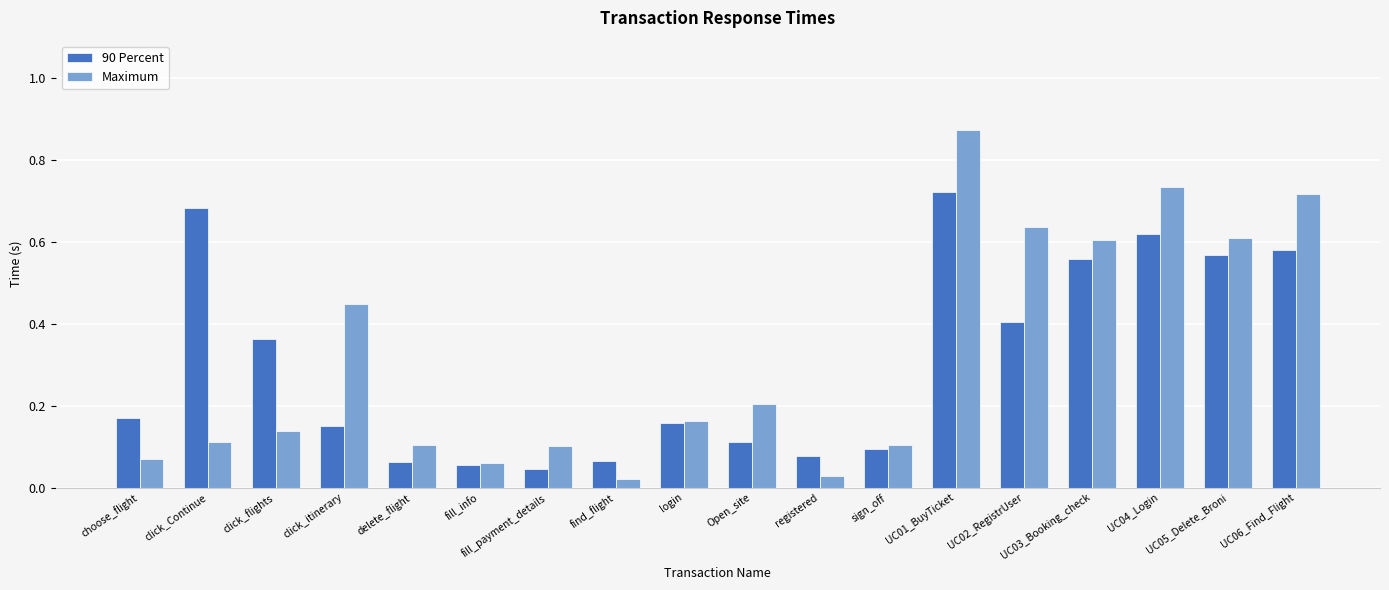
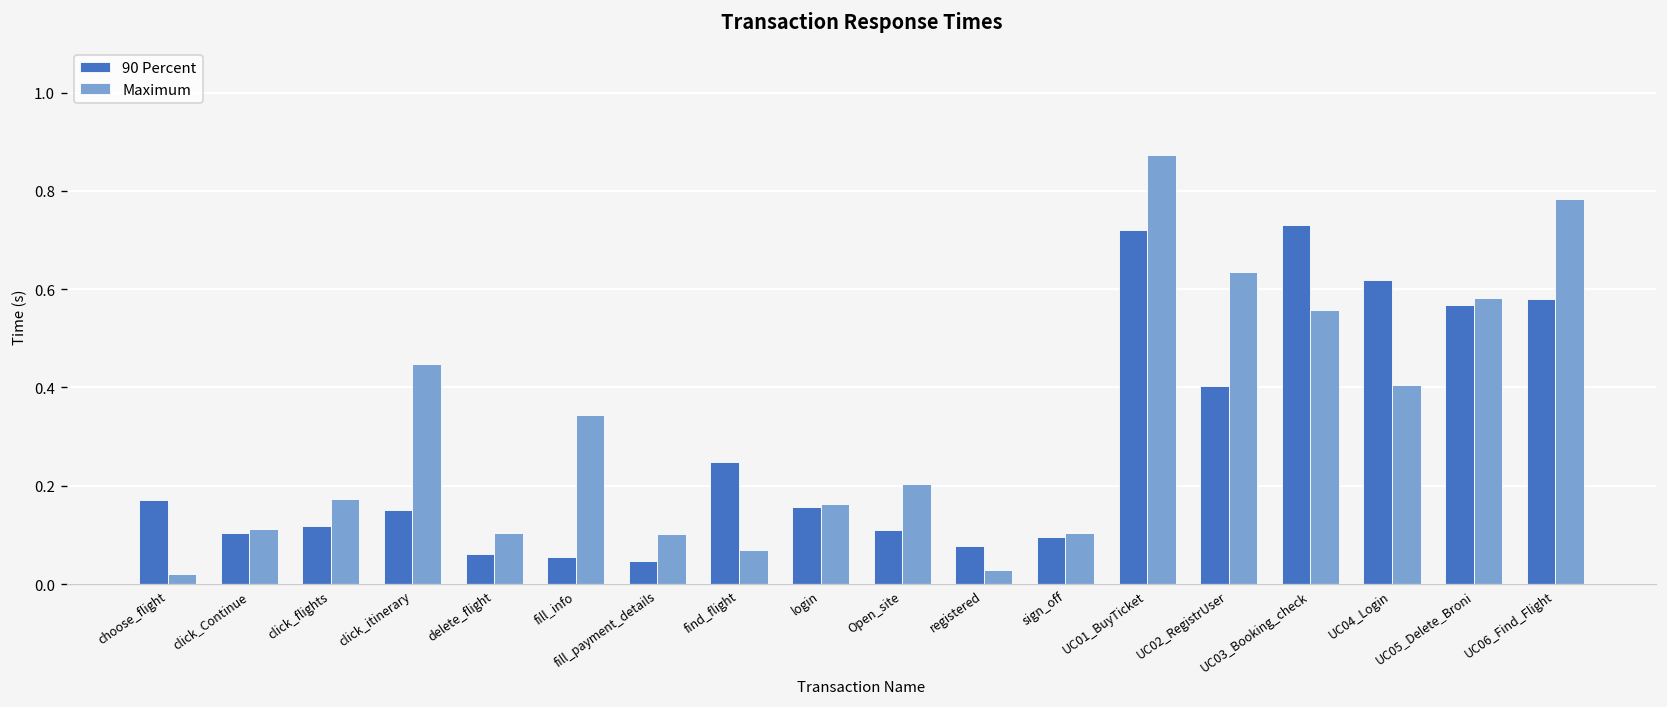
  {
    "90 Percent": {
      "choose_flight": 0.17,
-     "click_Continue": 0.68,
-     "click_flights": 0.36,
+     "click_Continue": 0.10,
+     "click_flights": 0.12,
      "click_itinerary": 0.15,
      "delete_flight": 0.06,
      "fill_info": 0.06,
      "fill_payment_details": 0.05,
-     "find_flight": 0.06,
+     "find_flight": 0.25,
      "login": 0.16,
      "Open_site": 0.11,
      "registered": 0.08,
      "sign_off": 0.10,
      "UC01_BuyTicket": 0.72,
      "UC02_RegistrUser": 0.40,
-     "UC03_Booking_check": 0.56,
+     "UC03_Booking_check": 0.73,
      "UC04_Login": 0.62,
      "UC05_Delete_Broni": 0.57,
      "UC06_Find_Flight": 0.58
    },
    "Maximum": {
-     "choose_flight": 0.07,
+     "choose_flight": 0.02,
      "click_Continue": 0.11,
-     "click_flights": 0.14,
+     "click_flights": 0.17,
      "click_itinerary": 0.45,
      "delete_flight": 0.10,
-     "fill_info": 0.06,
+     "fill_info": 0.34,
      "fill_payment_details": 0.10,
-     "find_flight": 0.02,
+     "find_flight": 0.07,
      "login": 0.16,
      "Open_site": 0.20,
      "registered": 0.03,
      "sign_off": 0.10,
      "UC01_BuyTicket": 0.87,
      "UC02_RegistrUser": 0.64,
-     "UC03_Booking_check": 0.61,
-     "UC04_Login": 0.74,
-     "UC05_Delete_Broni": 0.61,
-     "UC06_Find_Flight": 0.72
+     "UC03_Booking_check": 0.56,
+     "UC04_Login": 0.41,
+     "UC05_Delete_Broni": 0.58,
+     "UC06_Find_Flight": 0.78
    }
  }
